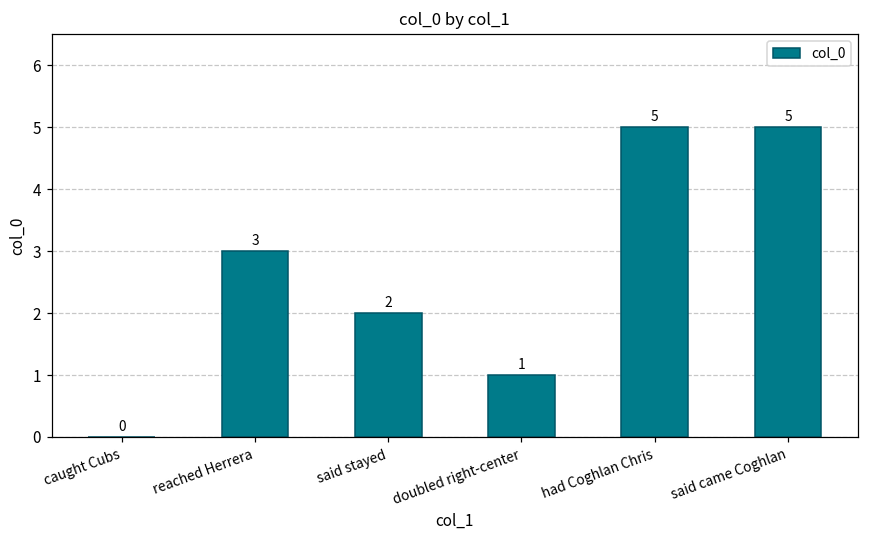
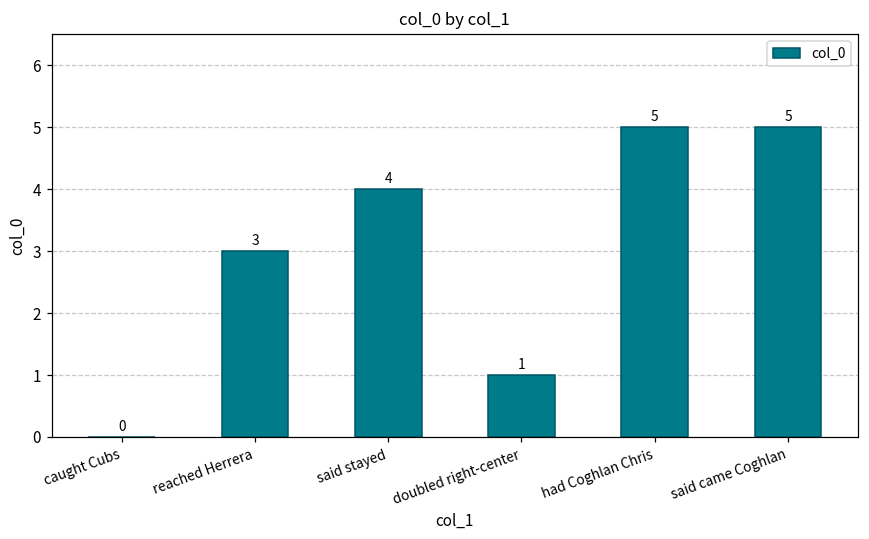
  {
    "caught Cubs": 0,
    "reached Herrera": 3,
-   "said stayed": 2,
+   "said stayed": 4,
    "doubled right-center": 1,
    "had Coghlan Chris": 5,
    "said came Coghlan": 5
  }
